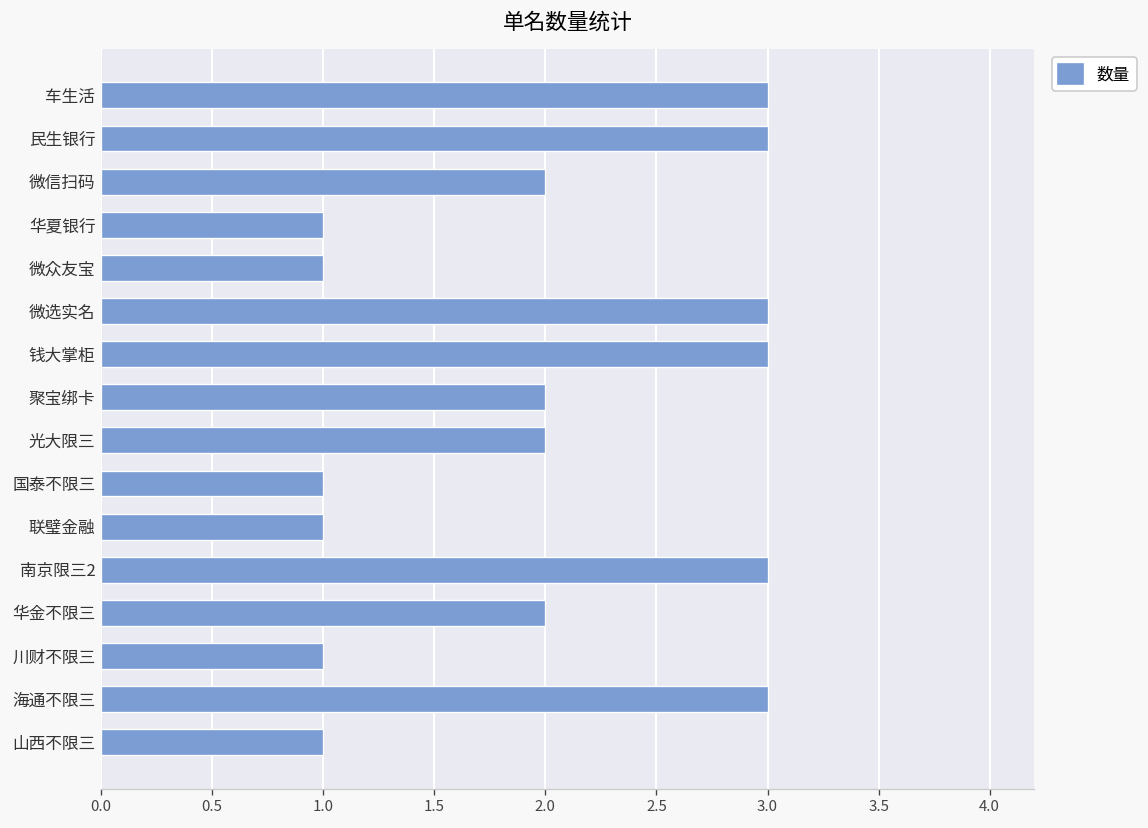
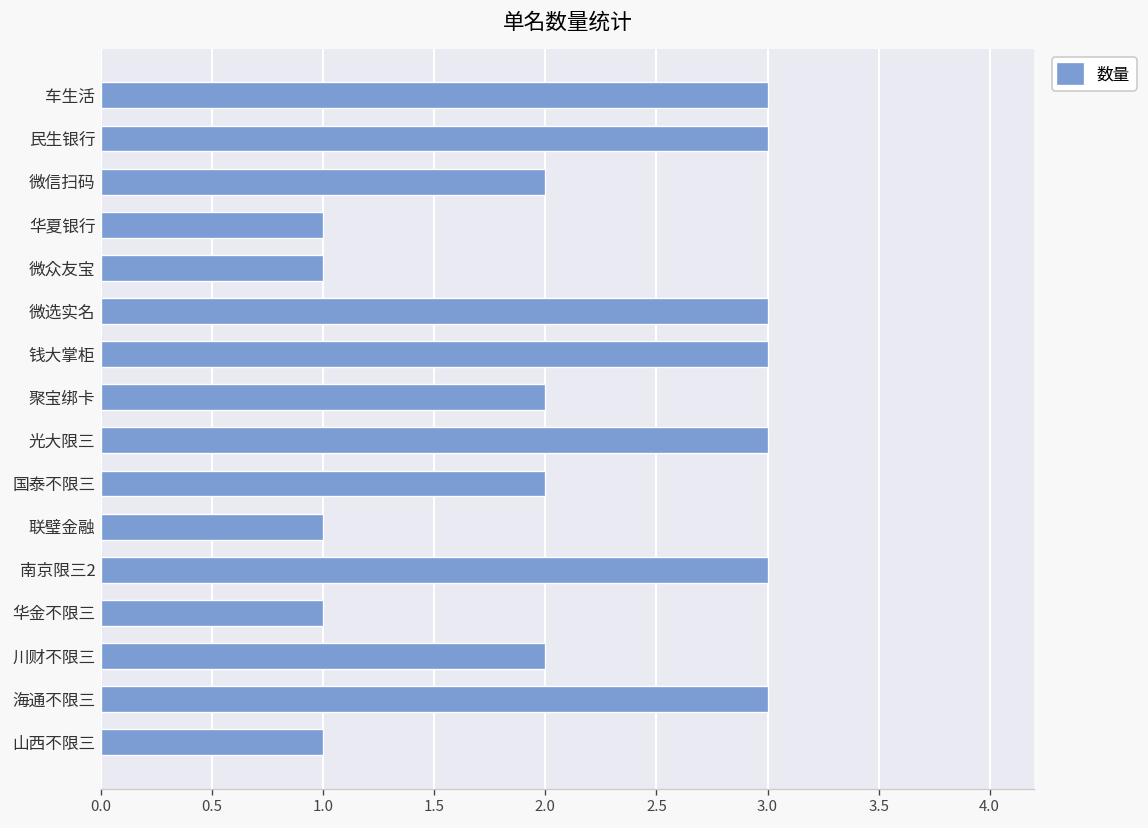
  {
    "车生活": 3,
    "民生银行": 3,
    "微信扫码": 2,
    "华夏银行": 1,
    "微众友宝": 1,
    "微选实名": 3,
    "钱大掌柜": 3,
    "聚宝绑卡": 2,
-   "光大限三": 2,
-   "国泰不限三": 1,
+   "光大限三": 3,
+   "国泰不限三": 2,
    "联璧金融": 1,
    "南京限三2": 3,
-   "华金不限三": 2,
-   "川财不限三": 1,
+   "华金不限三": 1,
+   "川财不限三": 2,
    "海通不限三": 3,
    "山西不限三": 1
  }
